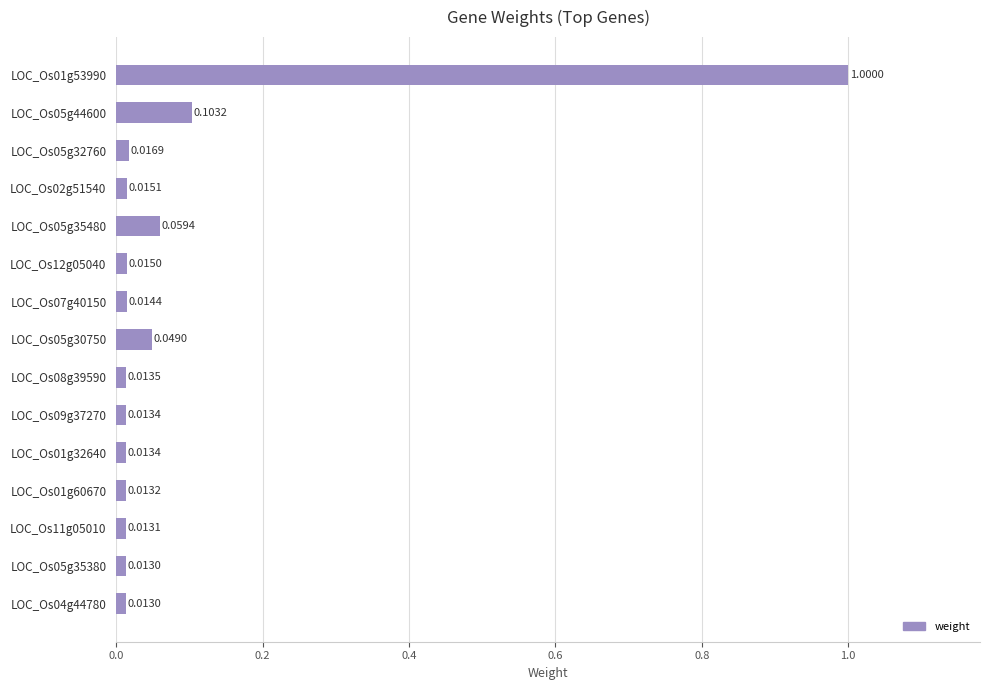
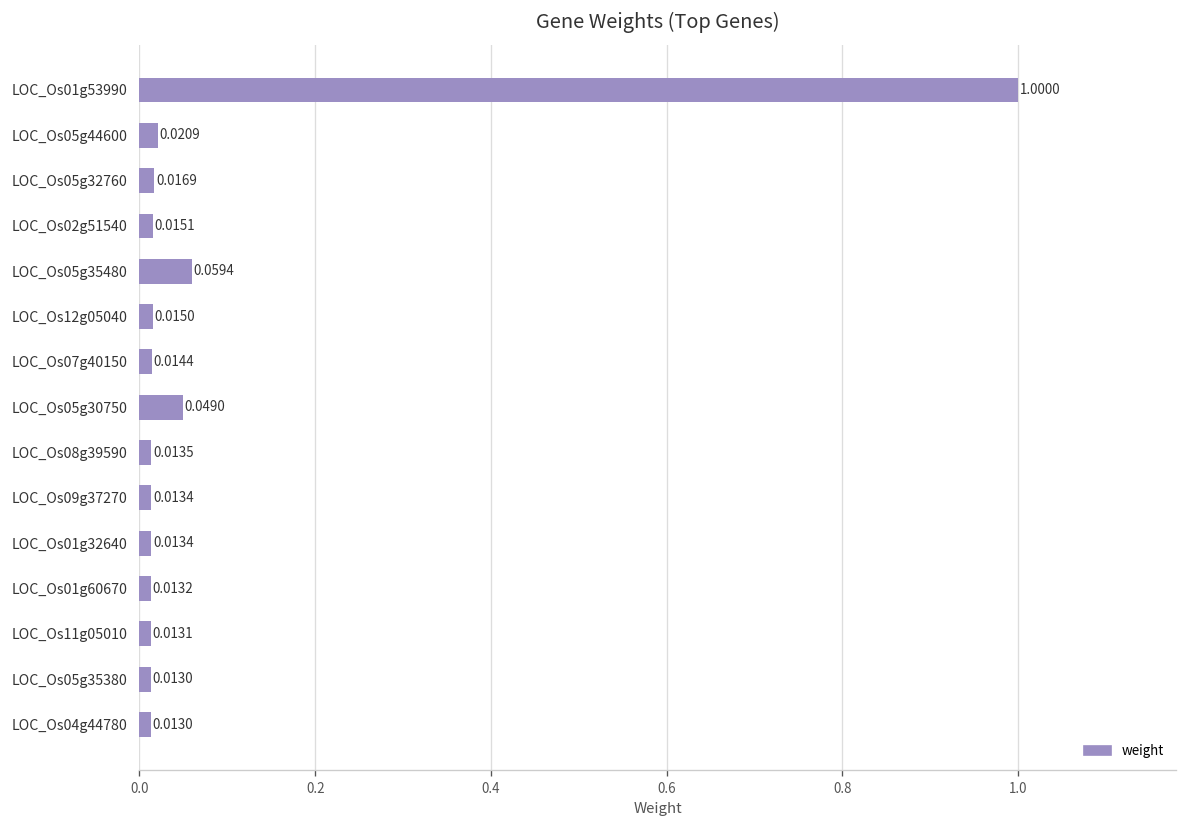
  {
    "LOC_Os01g53990": 1.0000,
-   "LOC_Os05g44600": 0.1032,
+   "LOC_Os05g44600": 0.0209,
    "LOC_Os05g32760": 0.0169,
    "LOC_Os02g51540": 0.0151,
    "LOC_Os05g35480": 0.0594,
    "LOC_Os12g05040": 0.0150,
    "LOC_Os07g40150": 0.0144,
    "LOC_Os05g30750": 0.0490,
    "LOC_Os08g39590": 0.0135,
    "LOC_Os09g37270": 0.0134,
    "LOC_Os01g32640": 0.0134,
    "LOC_Os01g60670": 0.0132,
    "LOC_Os11g05010": 0.0131,
    "LOC_Os05g35380": 0.0130,
    "LOC_Os04g44780": 0.0130
  }
